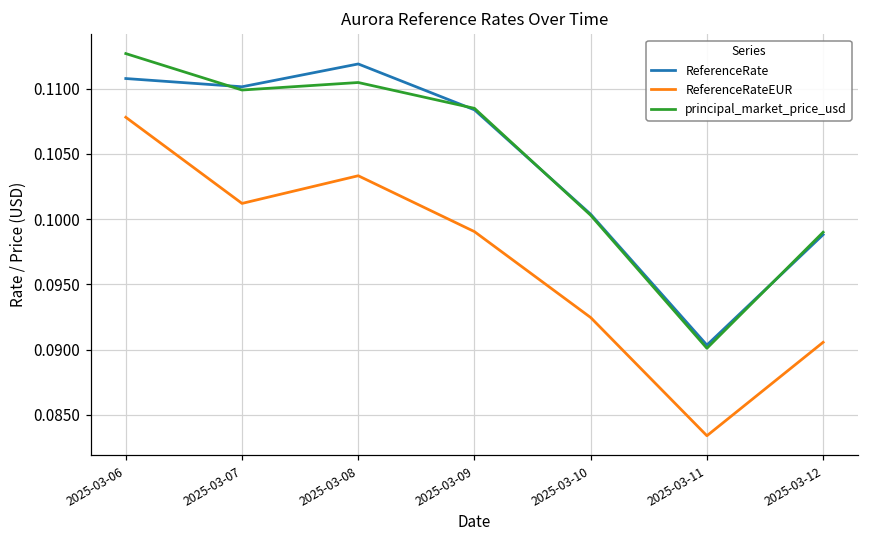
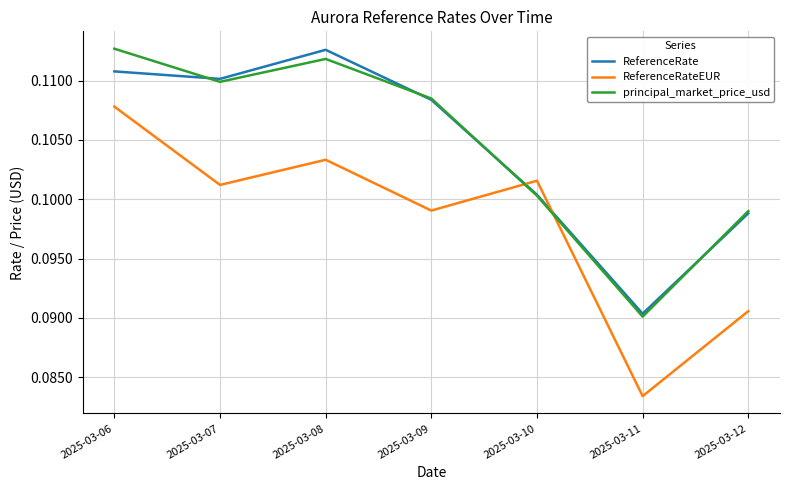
  {
    "ReferenceRate": {
      "2025-03-06": 0.1108,
      "2025-03-07": 0.1102,
-     "2025-03-08": 0.1119,
+     "2025-03-08": 0.1126,
      "2025-03-11": 0.0903
    },
    "ReferenceRateEUR": {
      "2025-03-06": 0.1078,
      "2025-03-07": 0.1012,
      "2025-03-08": 0.1033,
      "2025-03-09": 0.0990,
-     "2025-03-10": 0.0925,
+     "2025-03-10": 0.1016,
      "2025-03-11": 0.0834,
      "2025-03-12": 0.0906
    },
    "principal_market_price_usd": {
      "2025-03-06": 0.1127,
      "2025-03-07": 0.1099,
-     "2025-03-08": 0.1105,
+     "2025-03-08": 0.1118,
      "2025-03-11": 0.0901
    }
  }
